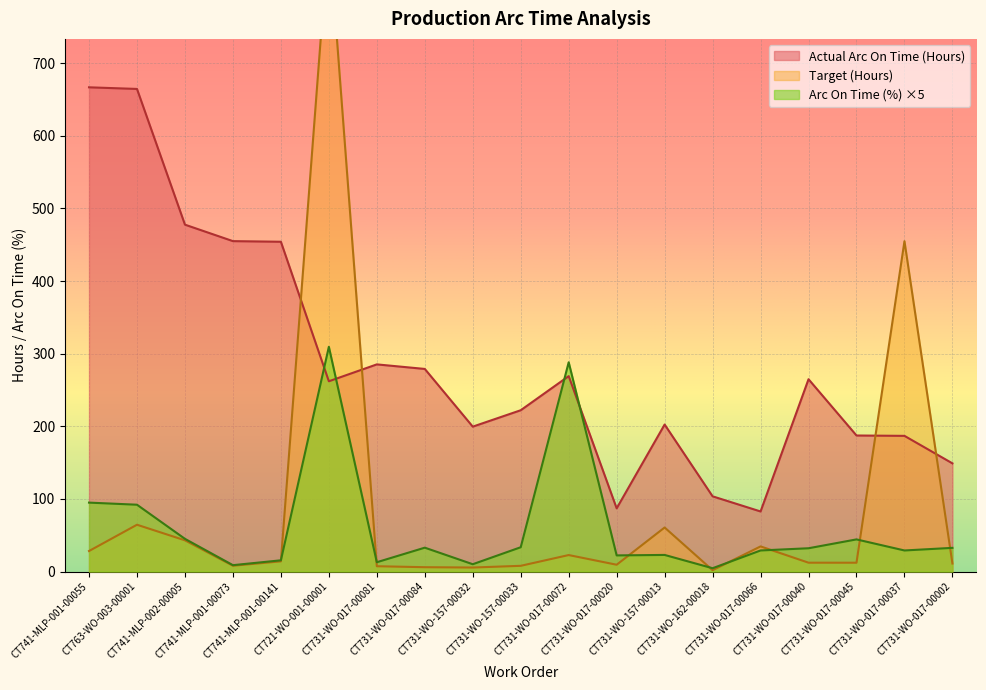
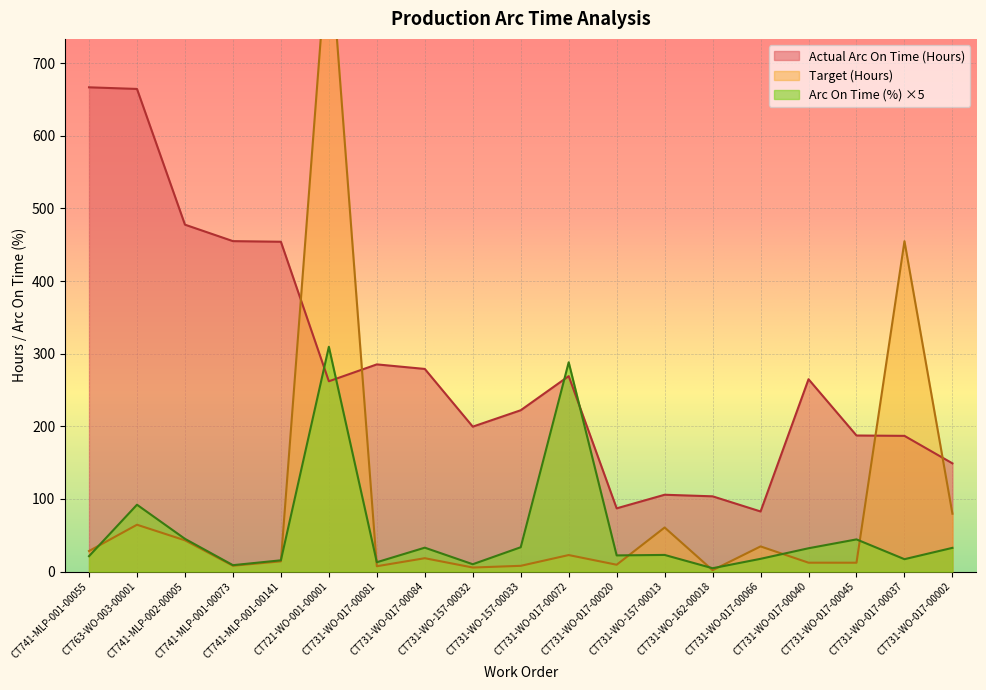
  {
    "Actual Arc On Time (Hours)": {
      "CT741-MLP-001-00055": 670,
      "CT763-WO-003-00001": 660,
      "CT741-MLP-002-00005": 480,
      "CT741-MLP-001-00073": 450,
      "CT741-MLP-001-00141": 450,
      "CT721-WO-001-00001": 260,
      "CT731-WO-017-00081": 290,
      "CT731-WO-017-00084": 280,
      "CT731-WO-157-00032": 200,
      "CT731-WO-157-00033": 220,
      "CT731-WO-017-00072": 270,
      "CT731-WO-017-00020": 90,
-     "CT731-WO-157-00013": 200,
+     "CT731-WO-157-00013": 110,
      "CT731-WO-162-00018": 100,
      "CT731-WO-017-00066": 80,
      "CT731-WO-017-00040": 260,
      "CT731-WO-017-00045": 190,
      "CT731-WO-017-00037": 190,
      "CT731-WO-017-00002": 150
    },
    "Target (Hours)": {
      "CT741-MLP-001-00055": 30,
      "CT763-WO-003-00001": 60,
      "CT731-WO-017-00081": 10,
-     "CT731-WO-017-00084": 10,
+     "CT731-WO-017-00084": 20,
      "CT731-WO-157-00032": 10,
      "CT731-WO-157-00033": 10,
      "CT731-WO-017-00072": 20,
      "CT731-WO-017-00020": 10,
      "CT731-WO-157-00013": 60,
      "CT731-WO-017-00066": 30,
      "CT731-WO-017-00040": 10,
      "CT731-WO-017-00045": 10,
      "CT731-WO-017-00037": 450,
-     "CT731-WO-017-00002": 10
+     "CT731-WO-017-00002": 80
    },
    "Arc On Time (%) ×5": {
-     "CT741-MLP-001-00055": 90,
+     "CT741-MLP-001-00055": 20,
      "CT763-WO-003-00001": 90,
      "CT721-WO-001-00001": 310,
      "CT731-WO-017-00081": 10,
      "CT731-WO-017-00084": 30,
      "CT731-WO-157-00032": 10,
      "CT731-WO-157-00033": 30,
      "CT731-WO-017-00072": 290,
      "CT731-WO-017-00020": 20,
      "CT731-WO-157-00013": 20,
-     "CT731-WO-017-00066": 30,
+     "CT731-WO-017-00066": 20,
      "CT731-WO-017-00040": 30,
      "CT731-WO-017-00045": 40,
-     "CT731-WO-017-00037": 30,
+     "CT731-WO-017-00037": 20,
      "CT731-WO-017-00002": 30
    }
  }
